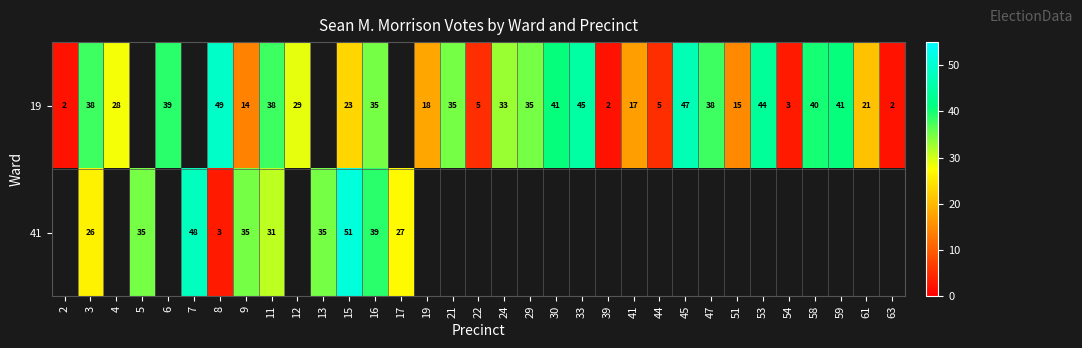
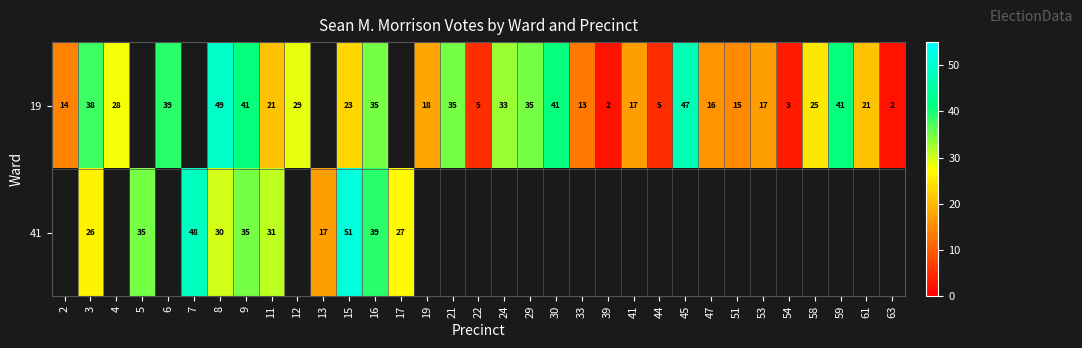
  {
    "19": {
-     "2": 2,
+     "2": 14,
      "3": 38,
      "4": 28,
      "6": 39,
      "8": 49,
-     "9": 14,
-     "11": 38,
+     "9": 41,
+     "11": 21,
      "12": 29,
      "15": 23,
      "16": 35,
      "19": 18,
      "21": 35,
      "22": 5,
      "24": 33,
      "29": 35,
      "30": 41,
-     "33": 45,
+     "33": 13,
      "39": 2,
      "41": 17,
      "44": 5,
      "45": 47,
-     "47": 38,
+     "47": 16,
      "51": 15,
-     "53": 44,
+     "53": 17,
      "54": 3,
-     "58": 40,
+     "58": 25,
      "59": 41,
      "61": 21,
      "63": 2
    },
    "41": {
      "3": 26,
      "5": 35,
      "7": 48,
-     "8": 3,
+     "8": 30,
      "9": 35,
      "11": 31,
-     "13": 35,
+     "13": 17,
      "15": 51,
      "16": 39,
      "17": 27
    }
  }
